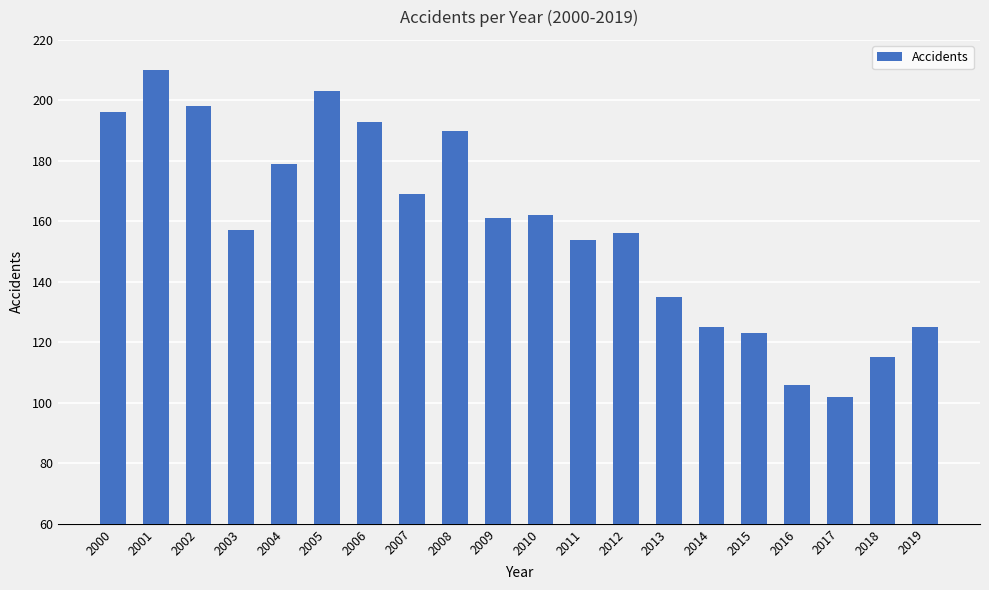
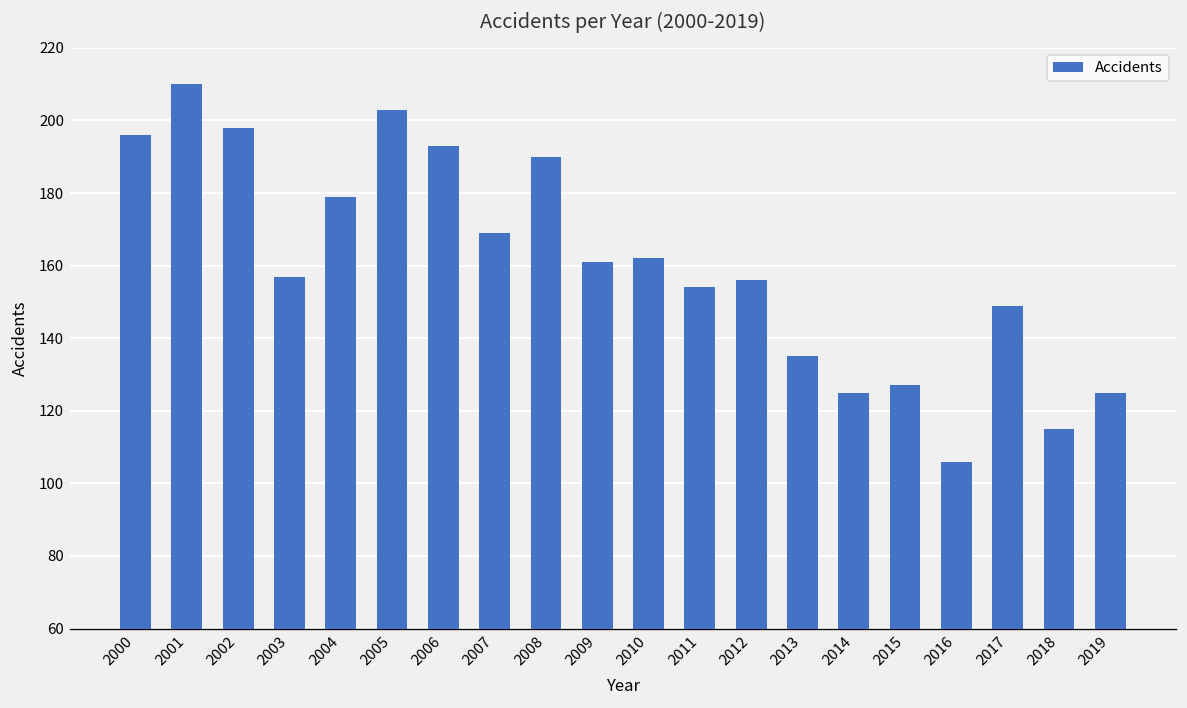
  {
    "2000": 196,
    "2001": 210,
    "2002": 198,
    "2003": 157,
    "2004": 179,
    "2005": 203,
    "2006": 193,
    "2007": 169,
    "2008": 190,
    "2009": 161,
    "2010": 162,
    "2011": 154,
    "2012": 156,
    "2013": 135,
    "2014": 125,
-   "2015": 123,
+   "2015": 127,
    "2016": 106,
-   "2017": 102,
+   "2017": 149,
    "2018": 115,
    "2019": 125
  }
